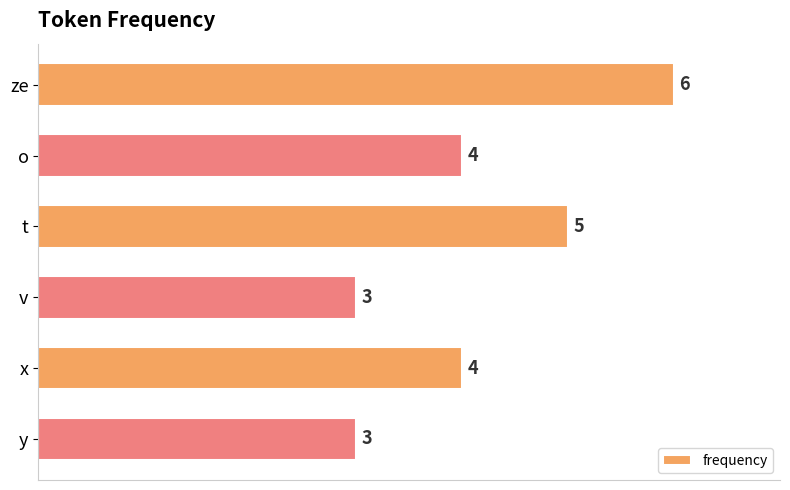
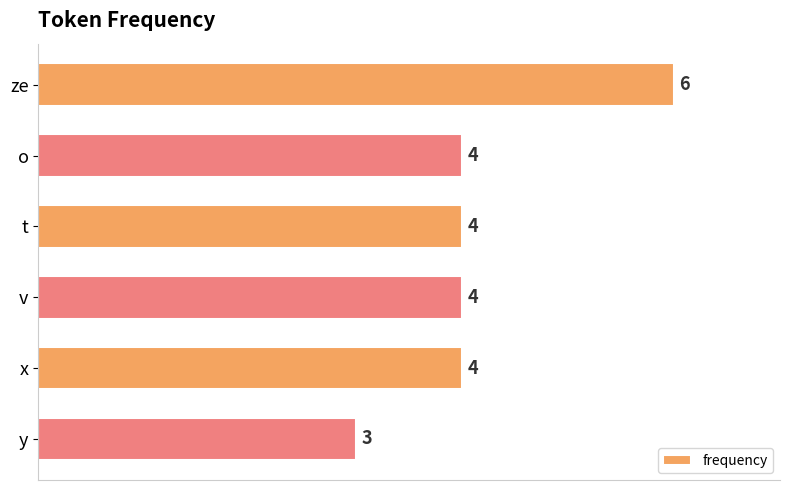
  {
    "ze": 6,
    "o": 4,
-   "t": 5,
-   "v": 3,
+   "t": 4,
+   "v": 4,
    "x": 4,
    "y": 3
  }
